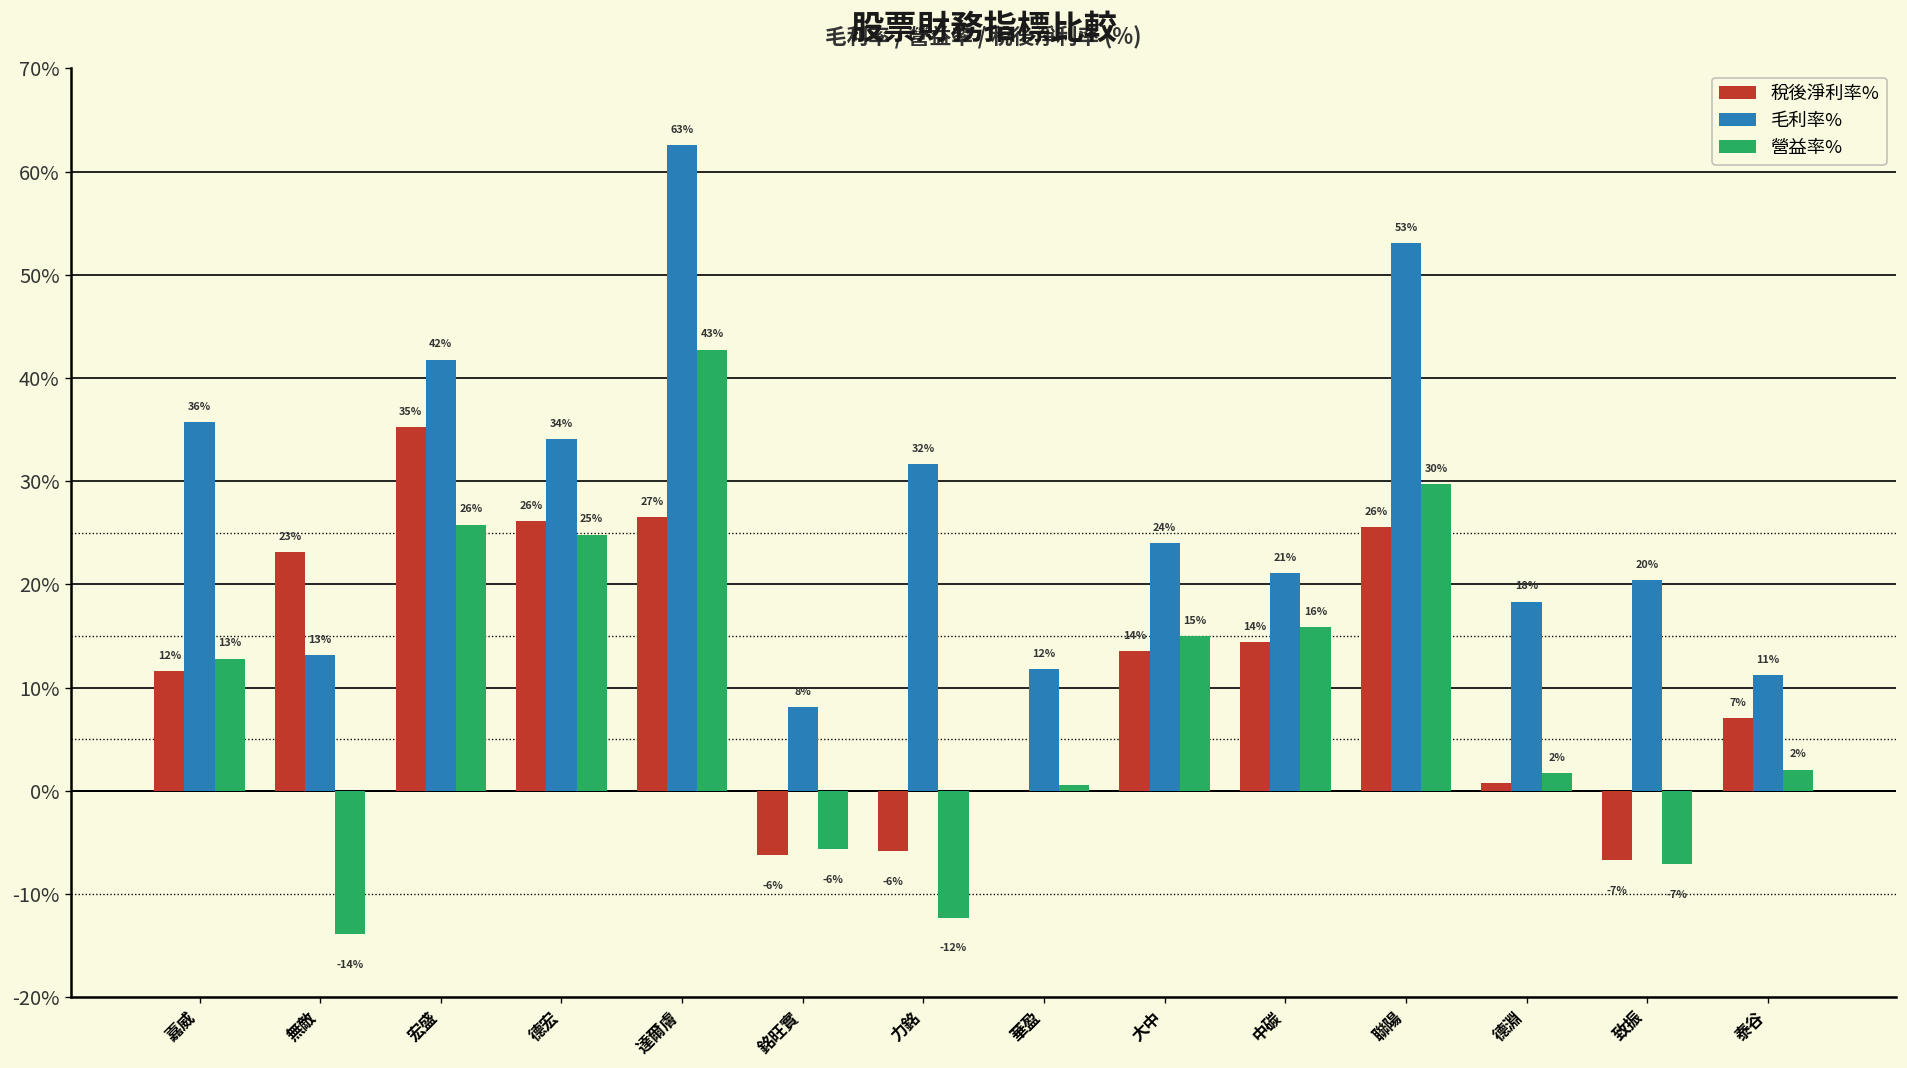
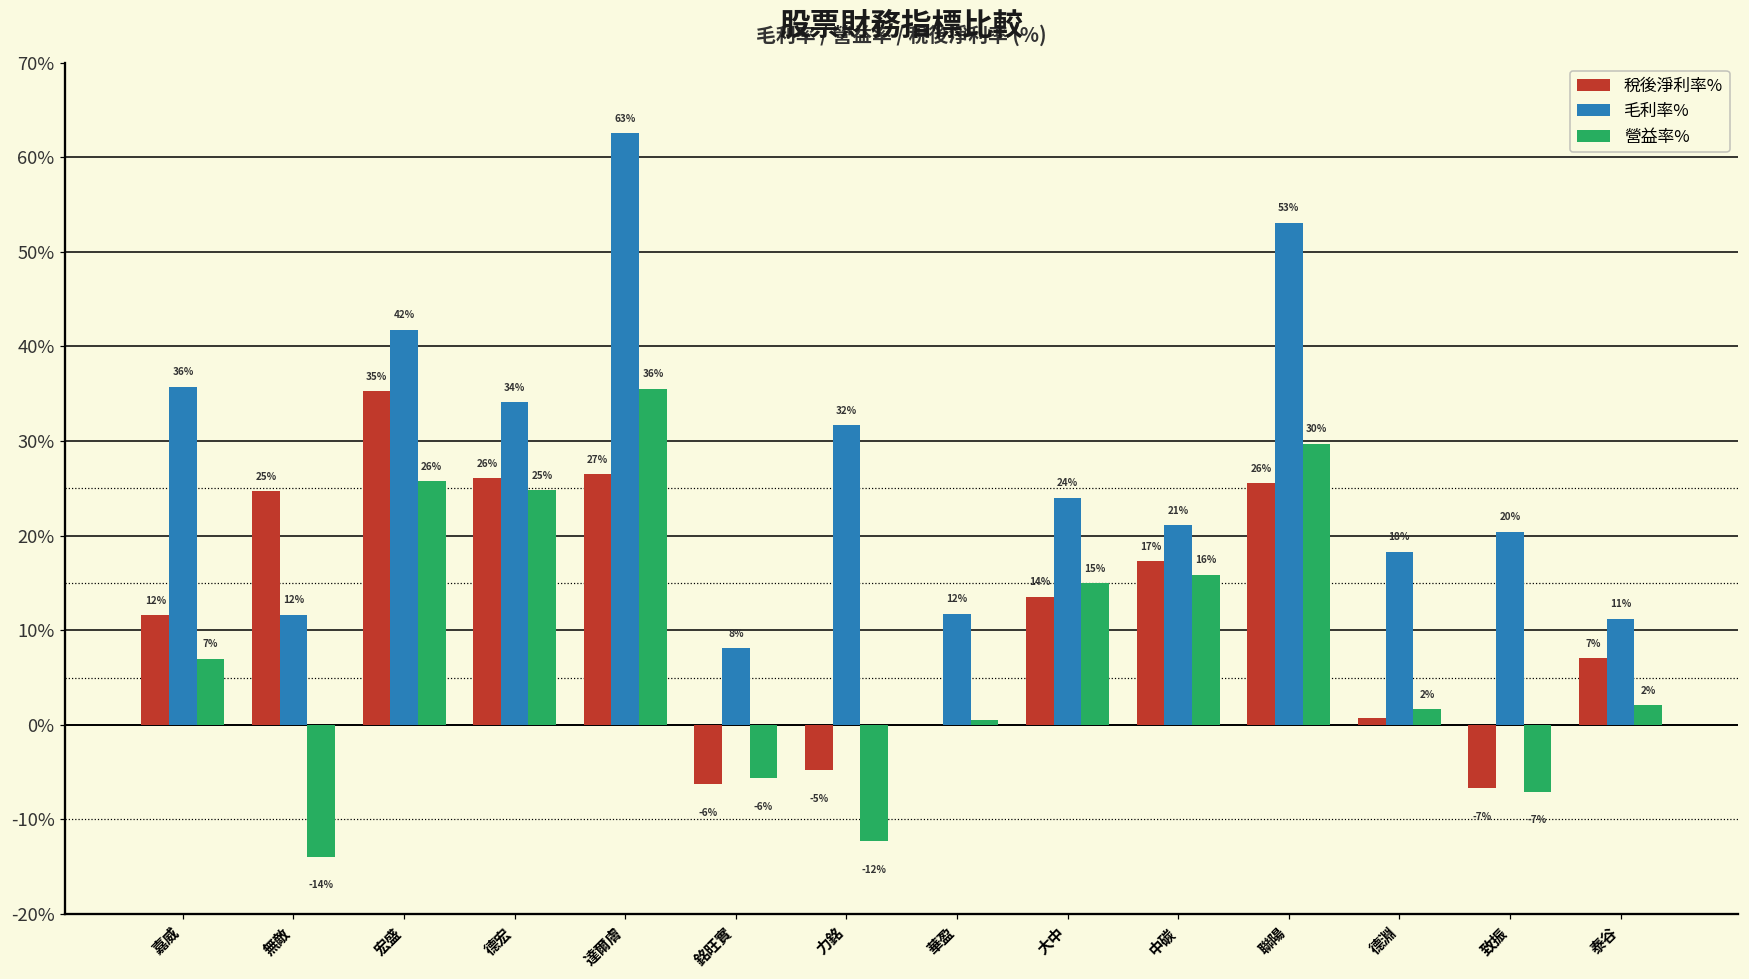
  {
    "稅後淨利率%": {
      "嘉威": "12%",
-     "無敵": "23%",
+     "無敵": "25%",
      "宏盛": "35%",
      "德宏": "26%",
      "達爾膚": "27%",
      "銘旺實": "-6%",
-     "力銘": "-6%",
+     "力銘": "-5%",
      "大中": "14%",
-     "中碳": "14%",
+     "中碳": "17%",
      "聯陽": "26%",
      "致振": "-7%",
      "泰谷": "7%"
    },
    "毛利率%": {
      "嘉威": "36%",
-     "無敵": "13%",
+     "無敵": "12%",
      "宏盛": "42%",
      "德宏": "34%",
      "達爾膚": "63%",
      "銘旺實": "8%",
      "力銘": "32%",
      "華盈": "12%",
      "大中": "24%",
      "中碳": "21%",
      "聯陽": "53%",
      "德淵": "18%",
      "致振": "20%",
      "泰谷": "11%"
    },
    "營益率%": {
-     "嘉威": "13%",
+     "嘉威": "7%",
      "無敵": "-14%",
      "宏盛": "26%",
      "德宏": "25%",
-     "達爾膚": "43%",
+     "達爾膚": "36%",
      "銘旺實": "-6%",
      "力銘": "-12%",
      "大中": "15%",
      "中碳": "16%",
      "聯陽": "30%",
      "德淵": "2%",
      "致振": "-7%",
      "泰谷": "2%"
    }
  }
